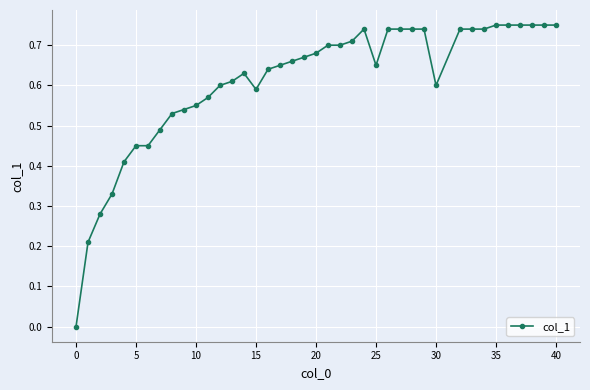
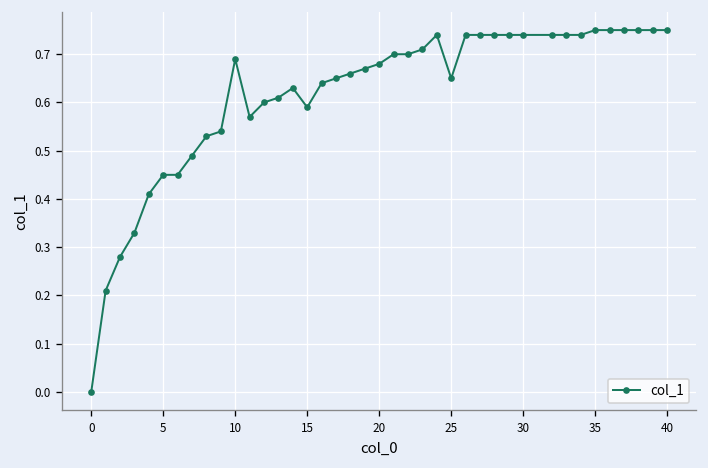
  {
    "0": 0.00,
    "5": 0.45,
-   "10": 0.55,
+   "10": 0.69,
    "15": 0.59,
    "20": 0.68,
    "25": 0.65,
-   "30": 0.60,
+   "30": 0.74,
    "35": 0.75,
    "40": 0.75
  }
